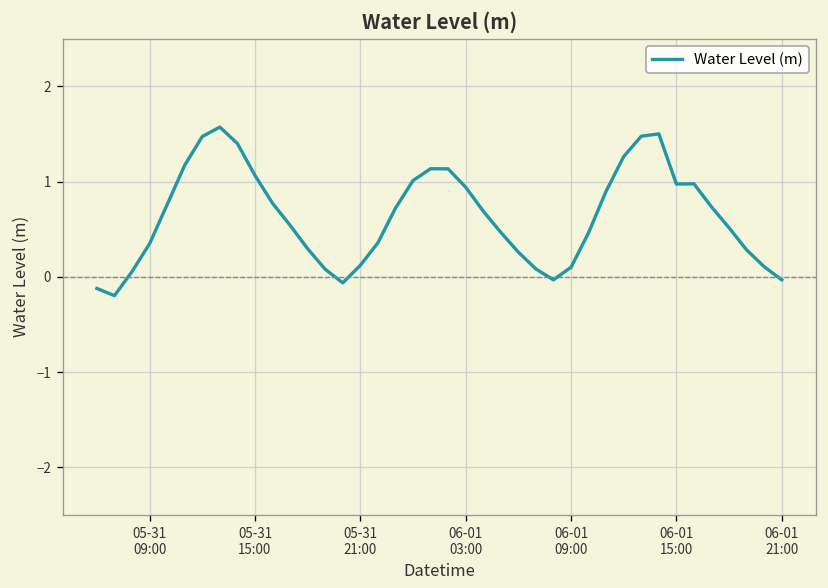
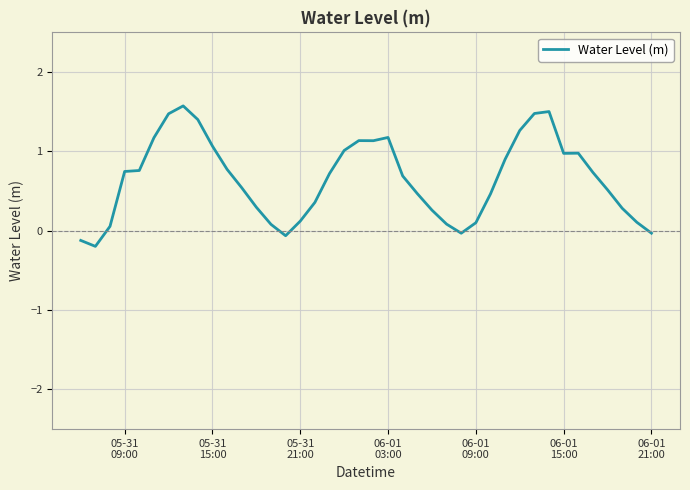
  {
-   "05-31 09:00": 0.3,
+   "05-31 09:00": 0.7,
    "05-31 15:00": 1.1,
    "05-31 21:00": 0.1,
-   "06-01 03:00": 0.9,
+   "06-01 03:00": 1.2,
    "06-01 09:00": 0.1,
    "06-01 15:00": 1.0,
    "06-01 21:00": 0.0
  }
